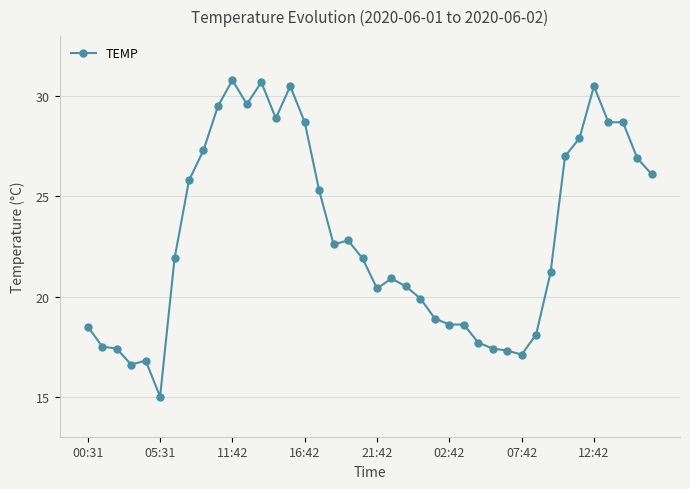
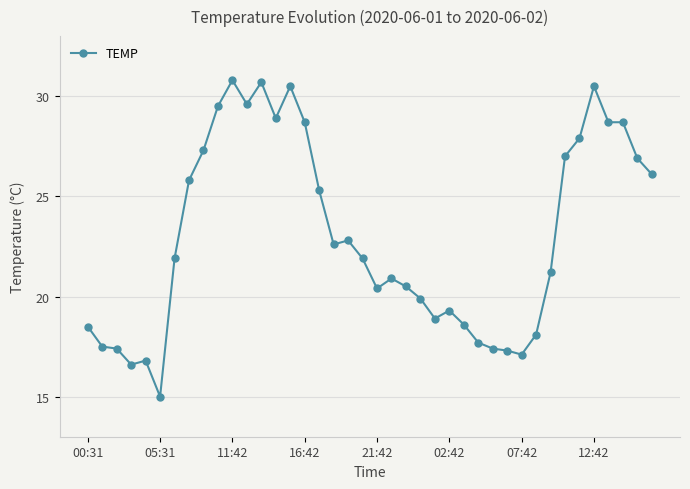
  {
    "00:31": 18.5,
    "05:31": 15.0,
    "21:42": 20.4,
-   "02:42": 18.6
+   "02:42": 19.3
  }
